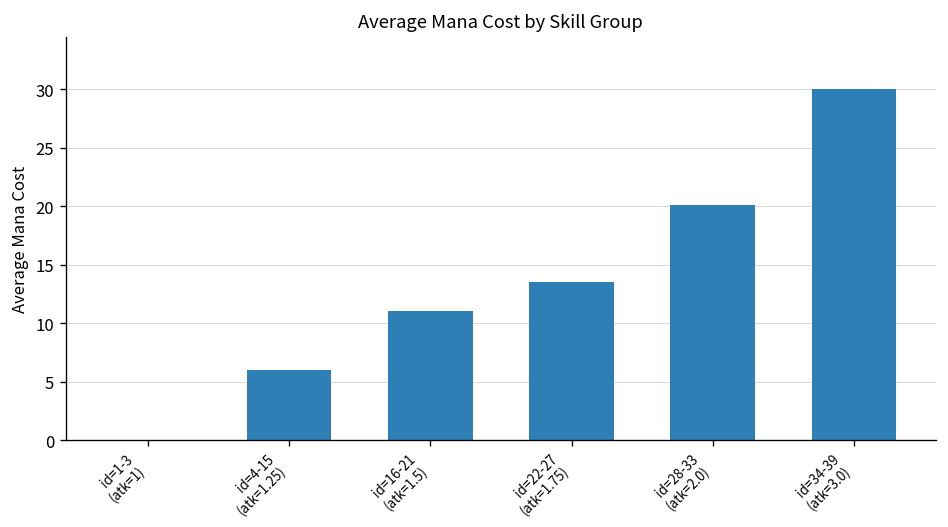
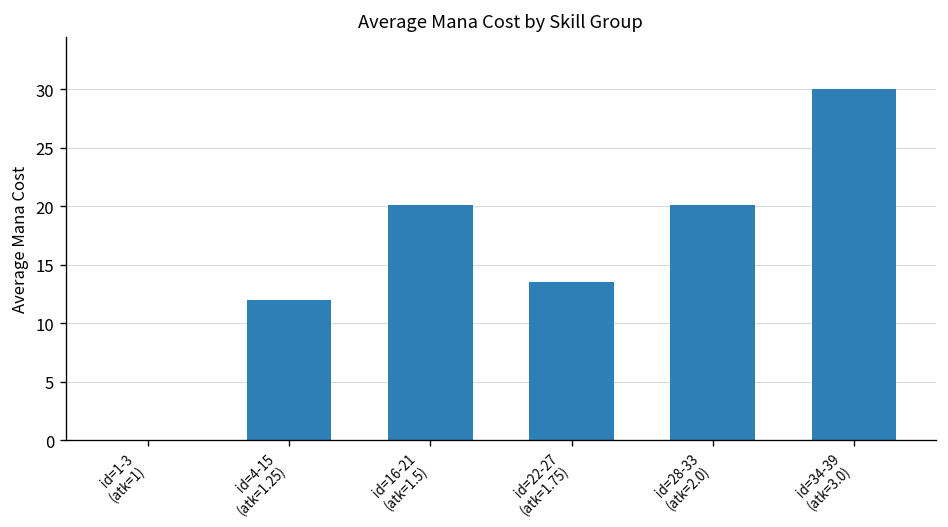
  {
    "id=1-3 (atk=1)": 0,
-   "id=4-15 (atk=1.25)": 6,
-   "id=16-21 (atk=1.5)": 11,
+   "id=4-15 (atk=1.25)": 12,
+   "id=16-21 (atk=1.5)": 20,
    "id=22-27 (atk=1.75)": 14,
    "id=28-33 (atk=2.0)": 20,
    "id=34-39 (atk=3.0)": 30
  }
